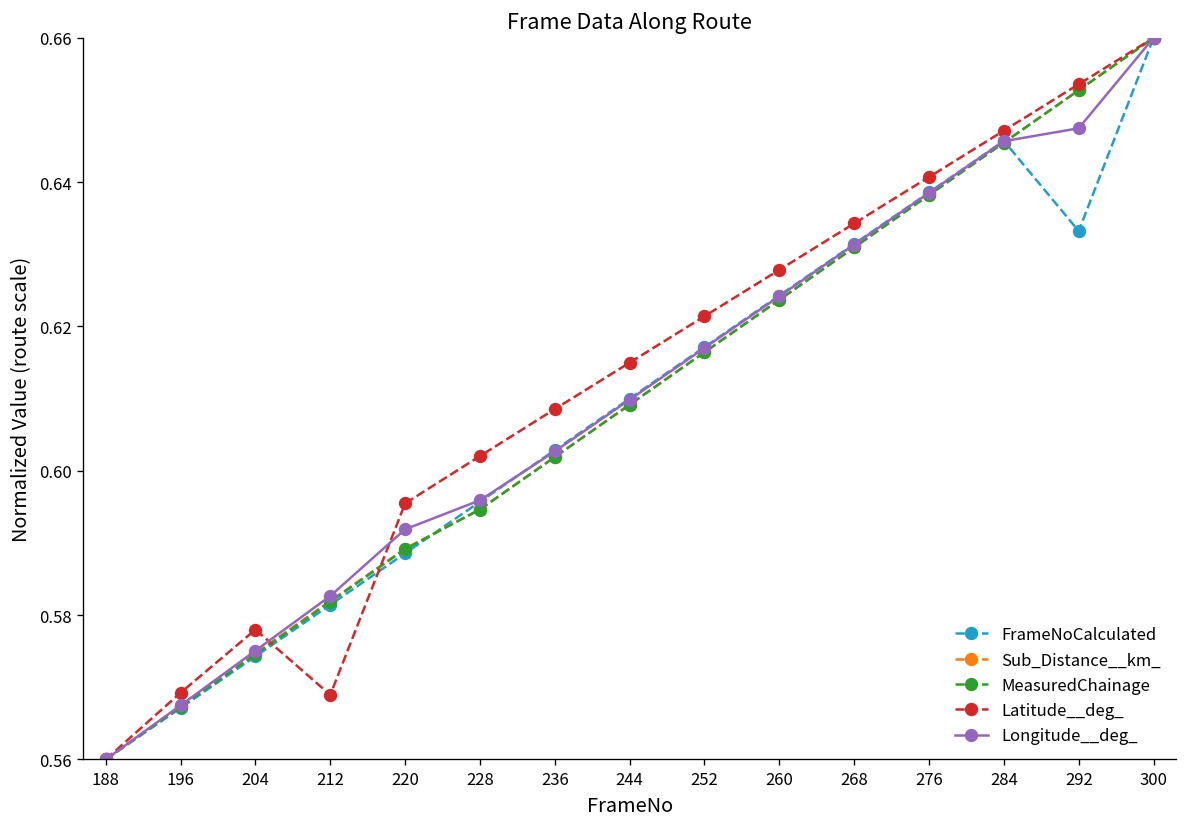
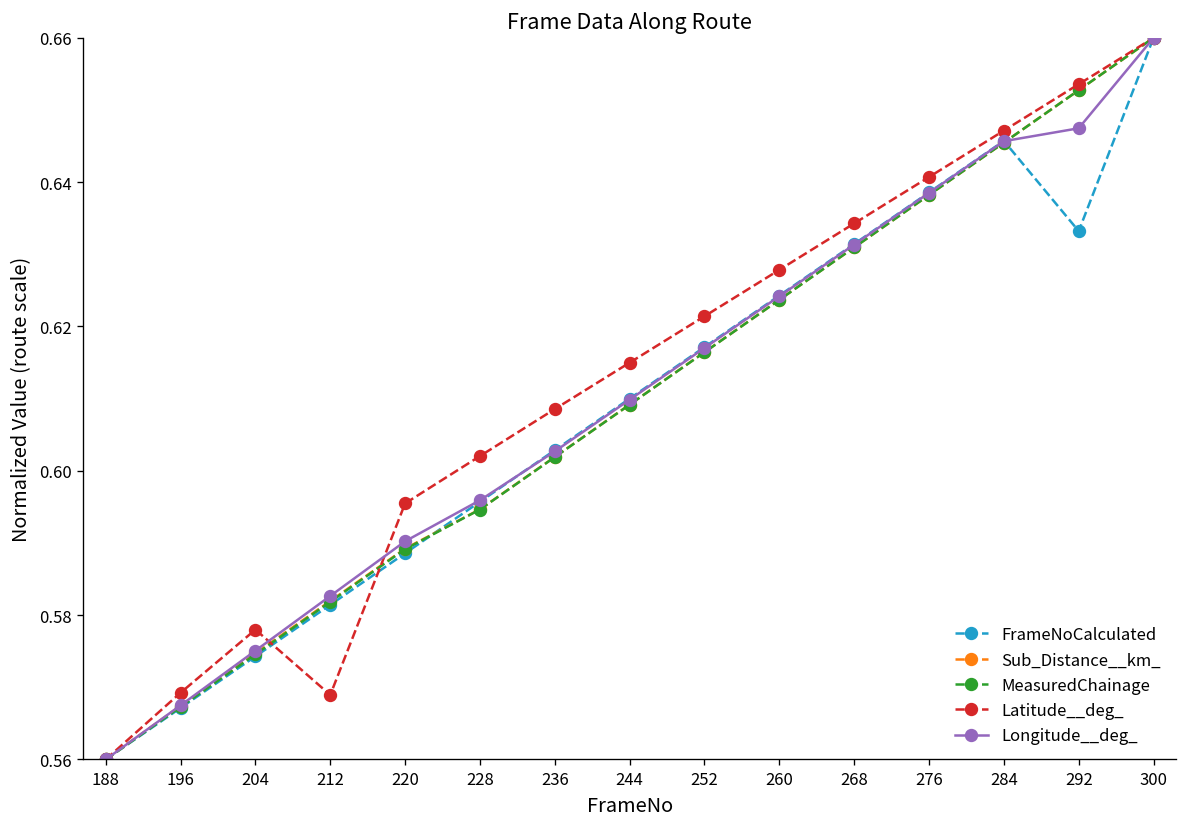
  {
    "FrameNoCalculated": {
      "212": 0.581,
      "220": 0.589,
      "292": 0.633
    },
    "Latitude__deg_": {
      "196": 0.569,
      "204": 0.578,
      "212": 0.569,
      "220": 0.595,
      "228": 0.602,
      "236": 0.609,
      "244": 0.615,
      "252": 0.621,
      "260": 0.628,
      "268": 0.634,
      "276": 0.641,
      "284": 0.647,
      "292": 0.654
    },
    "Longitude__deg_": {
      "212": 0.583,
-     "220": 0.592,
+     "220": 0.590,
      "292": 0.647
    }
  }
